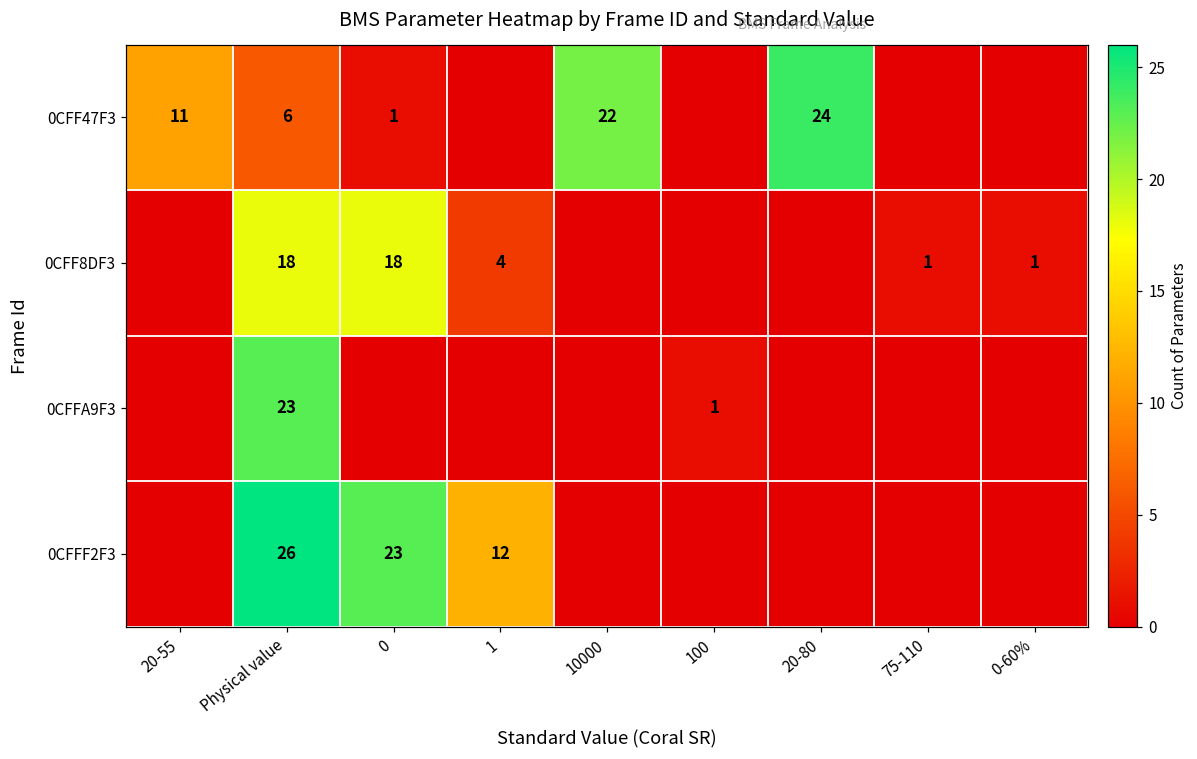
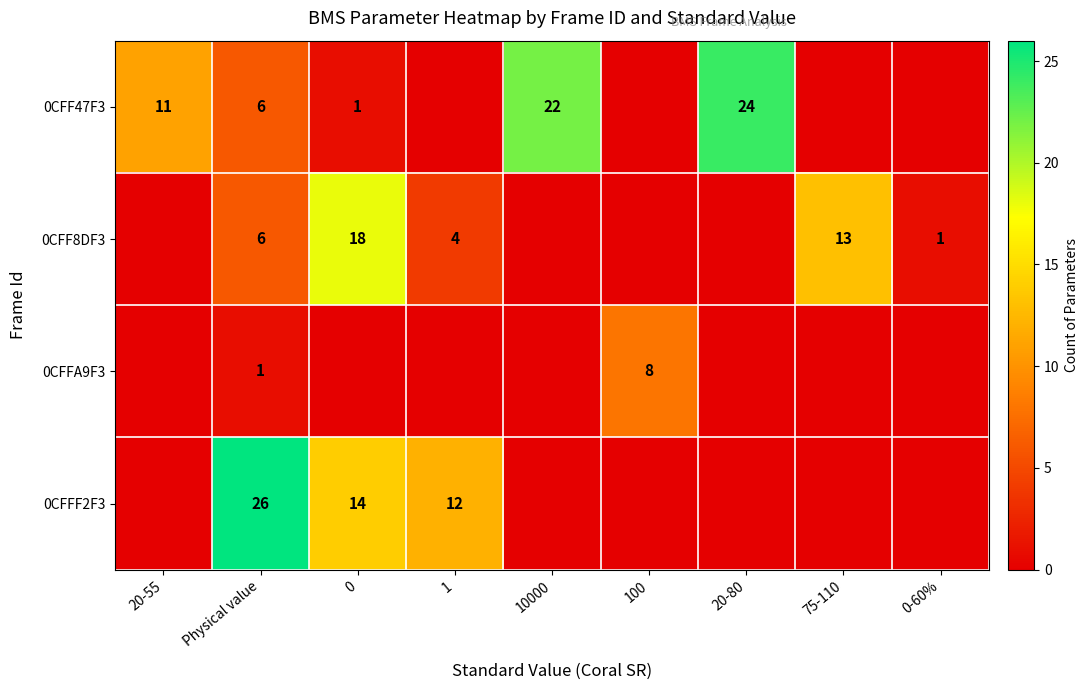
  {
    "0CFF47F3": {
      "20-55": 11,
      "Physical value": 6,
      "0": 1,
      "10000": 22,
      "20-80": 24
    },
    "0CFF8DF3": {
-     "Physical value": 18,
+     "Physical value": 6,
      "0": 18,
      "1": 4,
-     "75-110": 1,
+     "75-110": 13,
      "0-60%": 1
    },
    "0CFFA9F3": {
-     "Physical value": 23,
-     "100": 1
+     "Physical value": 1,
+     "100": 8
    },
    "0CFFF2F3": {
      "Physical value": 26,
-     "0": 23,
+     "0": 14,
      "1": 12
    }
  }
